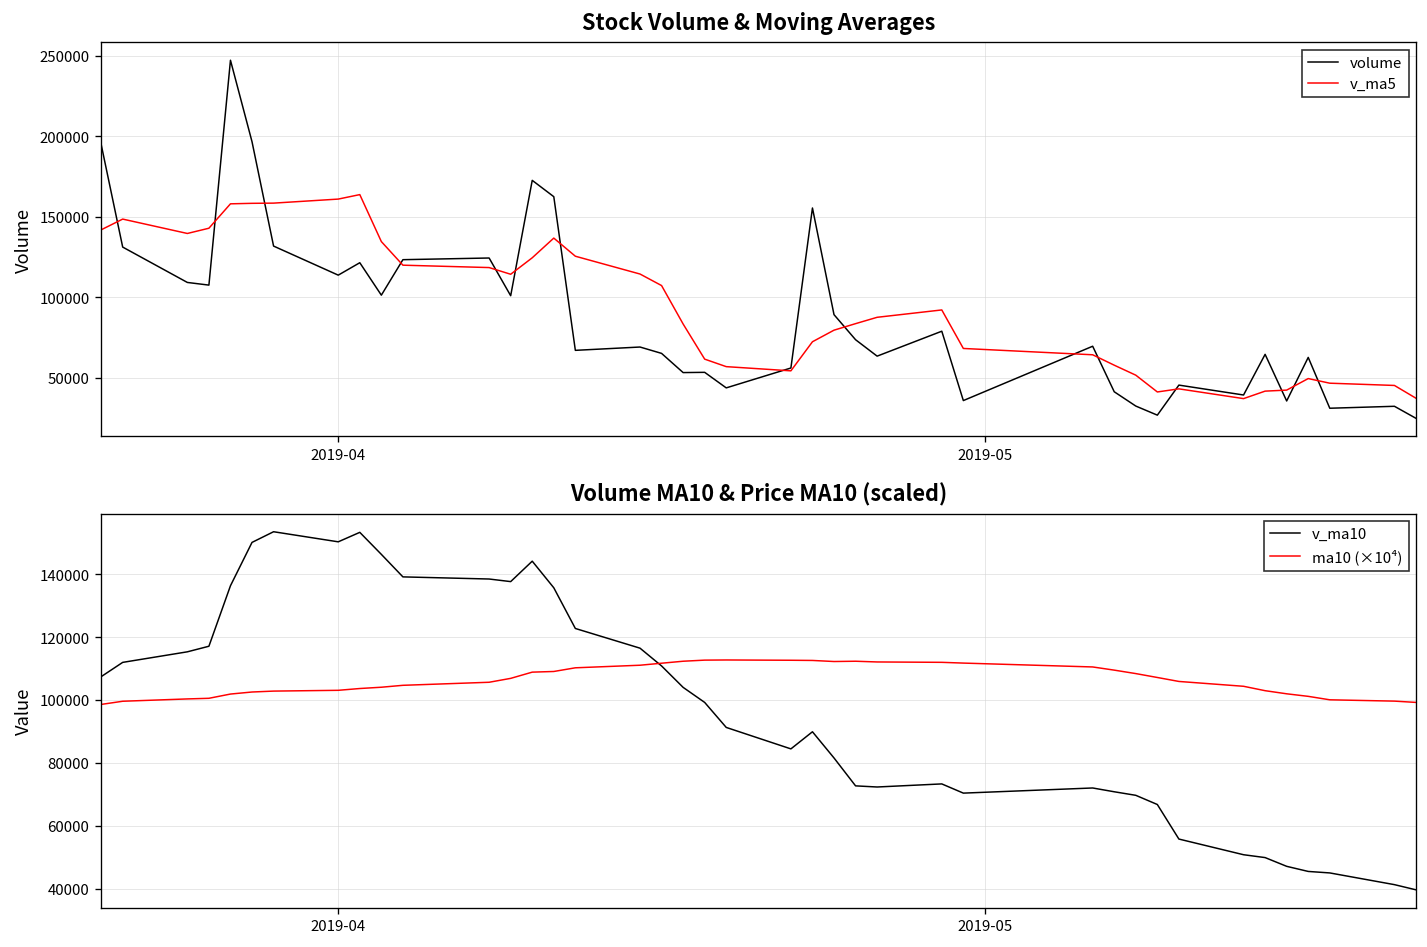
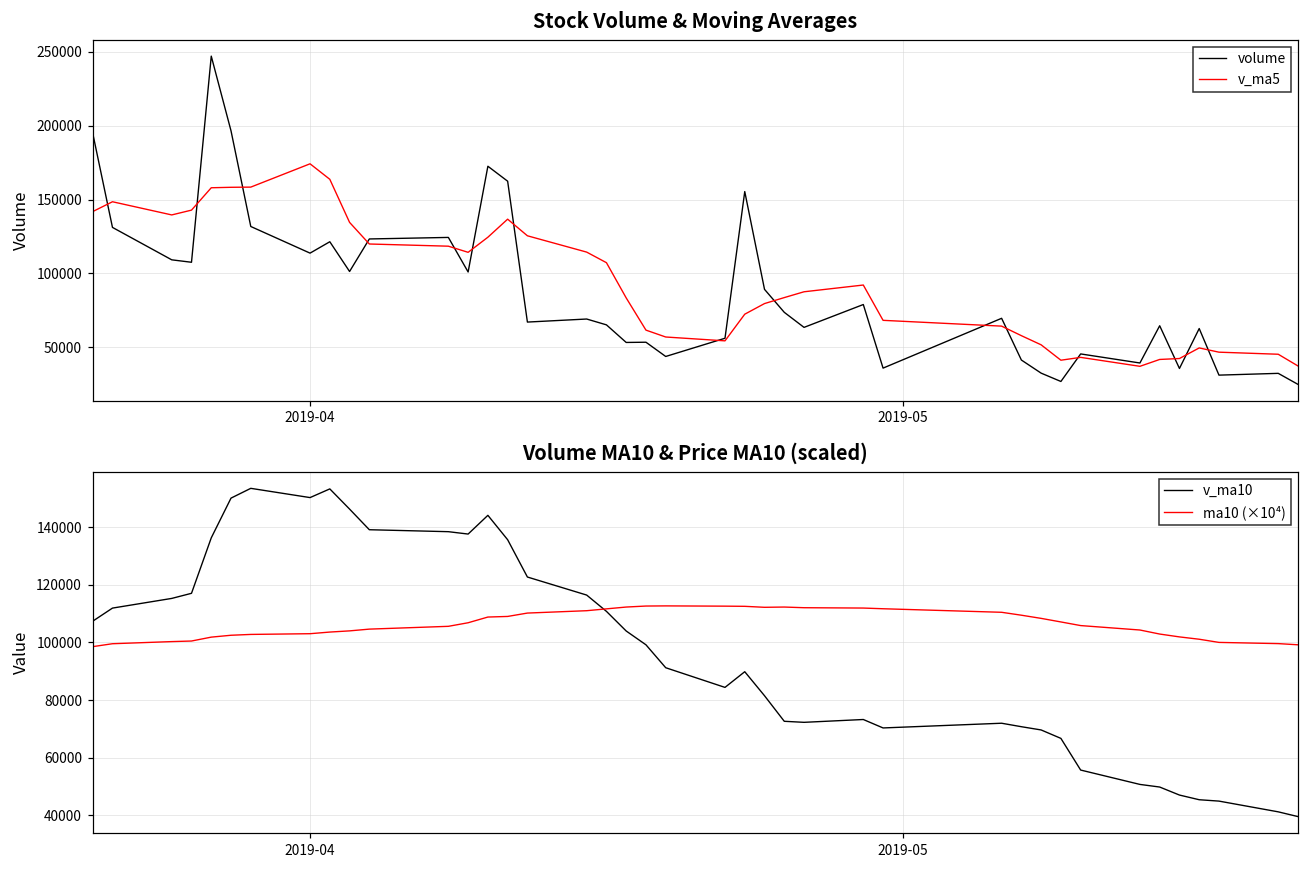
  {
    "Stock Volume & Moving Averages": {
      "volume": {
        "2019-04": 114000
      },
      "v_ma5": {
-       "2019-04": 161000
+       "2019-04": 174000
      }
    },
    "Volume MA10 & Price MA10 (scaled)": {
      "v_ma10": {
        "2019-04": 150000
      },
      "ma10 (×10⁴)": {
        "2019-04": 103000
      }
    }
  }
